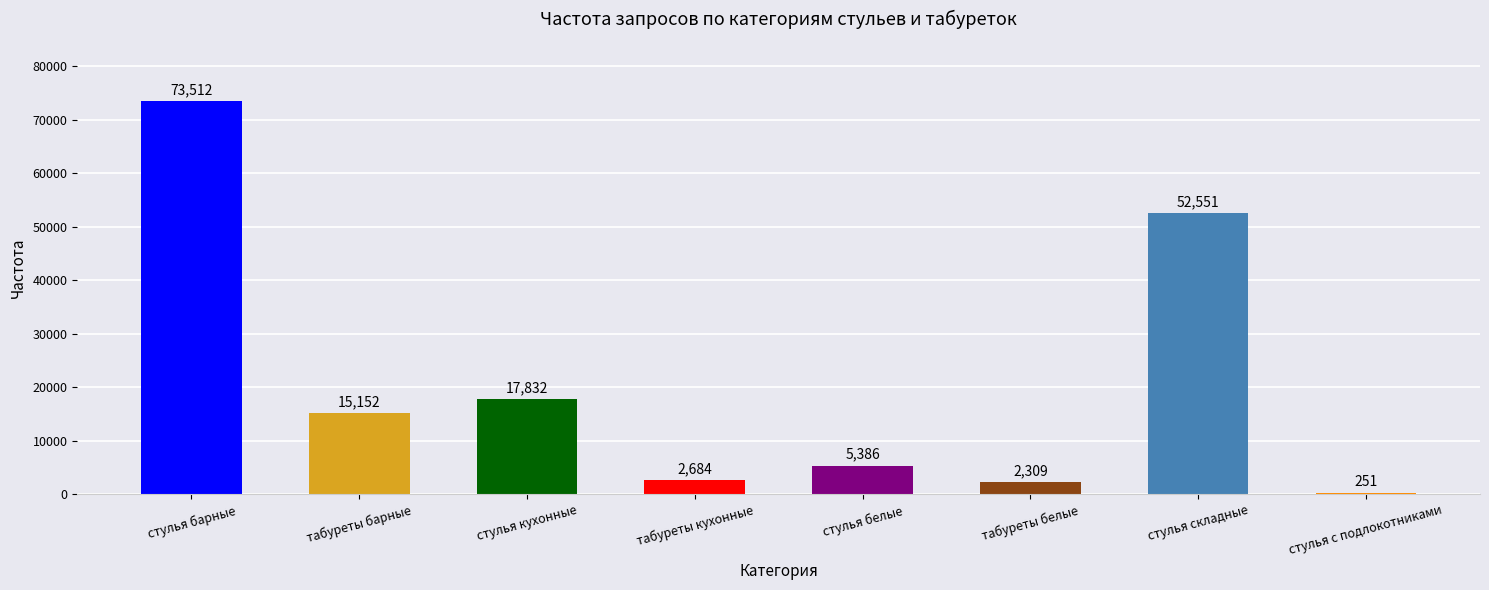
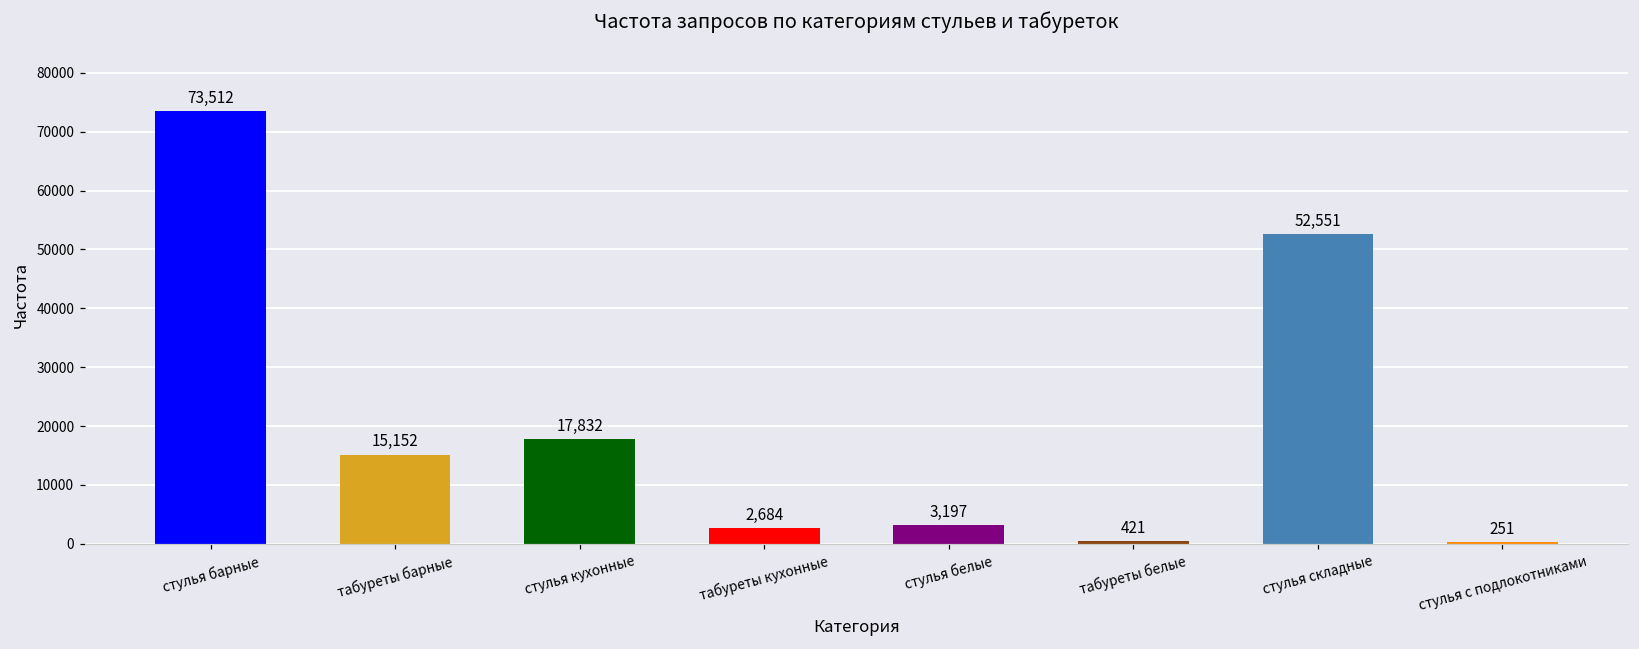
  {
    "стулья барные": "73,512",
    "табуреты барные": "15,152",
    "стулья кухонные": "17,832",
    "табуреты кухонные": "2,684",
-   "стулья белые": "5,386",
-   "табуреты белые": "2,309",
+   "стулья белые": "3,197",
+   "табуреты белые": "421",
    "стулья складные": "52,551",
    "стулья с подлокотниками": "251"
  }
